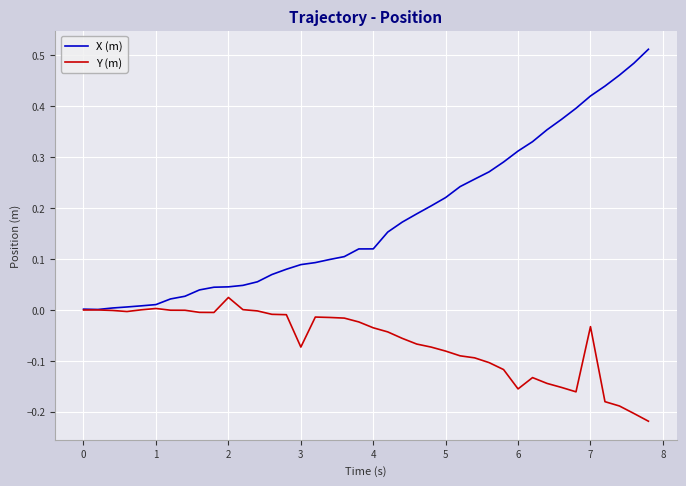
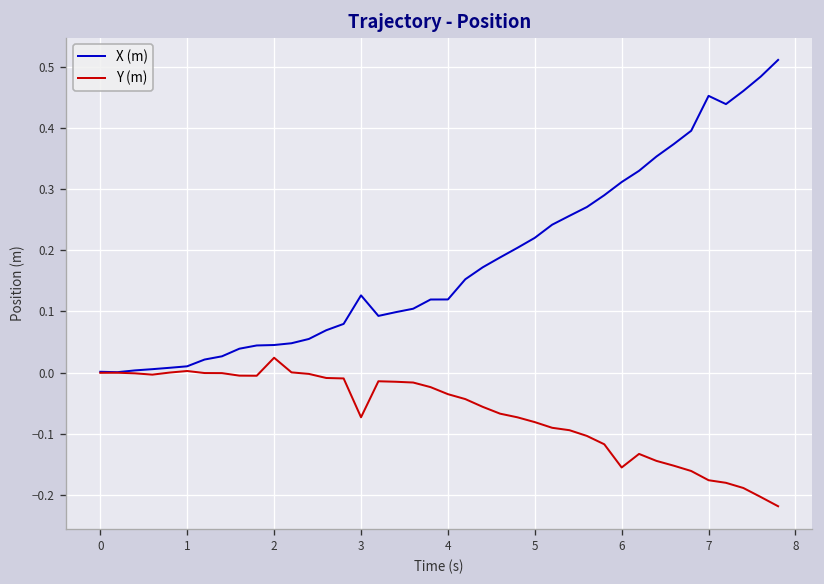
  {
    "X (m)": {
      "1": 0.01,
      "2": 0.05,
-     "3": 0.09,
+     "3": 0.13,
      "4": 0.12,
      "5": 0.22,
      "6": 0.31,
-     "7": 0.42
+     "7": 0.45
    },
    "Y (m)": {
      "1": 0.00,
      "2": 0.02,
      "3": -0.07,
      "4": -0.04,
      "5": -0.08,
      "6": -0.16,
-     "7": -0.03
+     "7": -0.18
    }
  }
